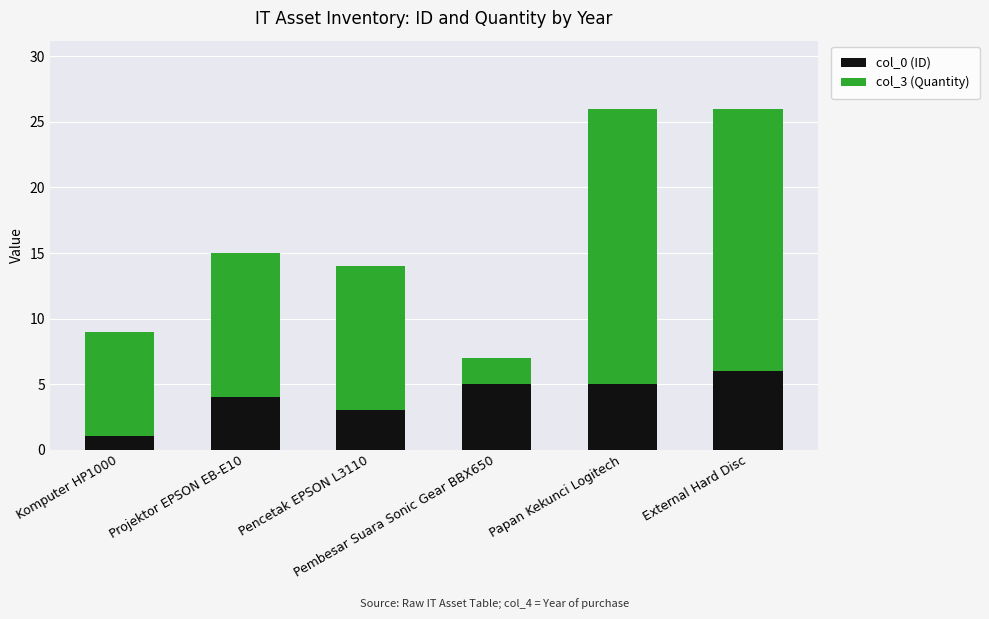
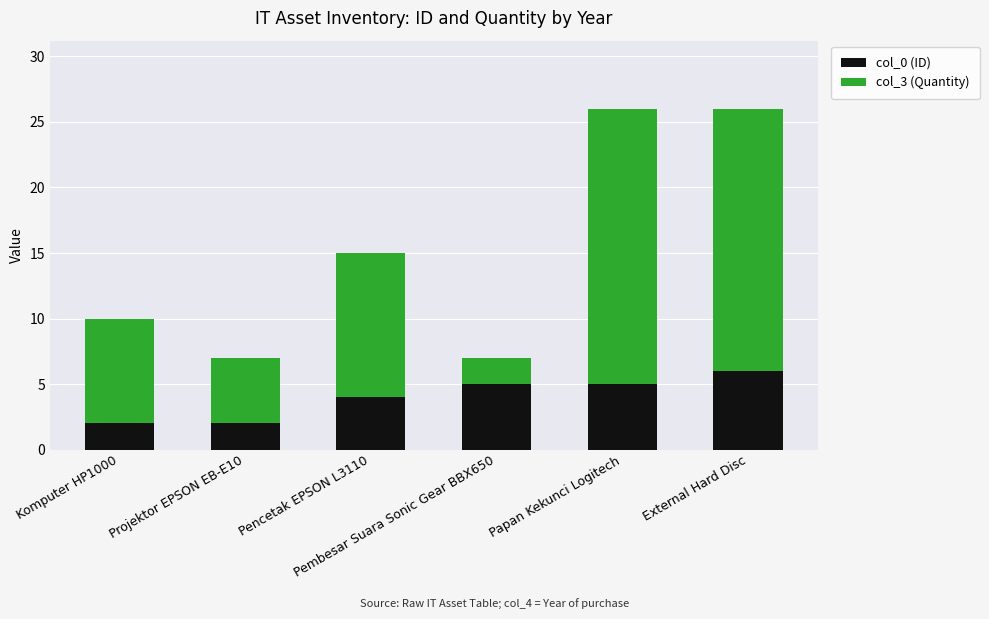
  {
    "col_0 (ID)": {
-     "Komputer HP1000": 1,
-     "Projektor EPSON EB-E10": 4,
-     "Pencetak EPSON L3110": 3,
+     "Komputer HP1000": 2,
+     "Projektor EPSON EB-E10": 2,
+     "Pencetak EPSON L3110": 4,
      "Pembesar Suara Sonic Gear BBX650": 5,
      "Papan Kekunci Logitech": 5,
      "External Hard Disc": 6
    },
    "col_3 (Quantity)": {
      "Komputer HP1000": 8,
-     "Projektor EPSON EB-E10": 11,
+     "Projektor EPSON EB-E10": 5,
      "Pencetak EPSON L3110": 11,
      "Pembesar Suara Sonic Gear BBX650": 2,
      "Papan Kekunci Logitech": 21,
      "External Hard Disc": 20
    }
  }
